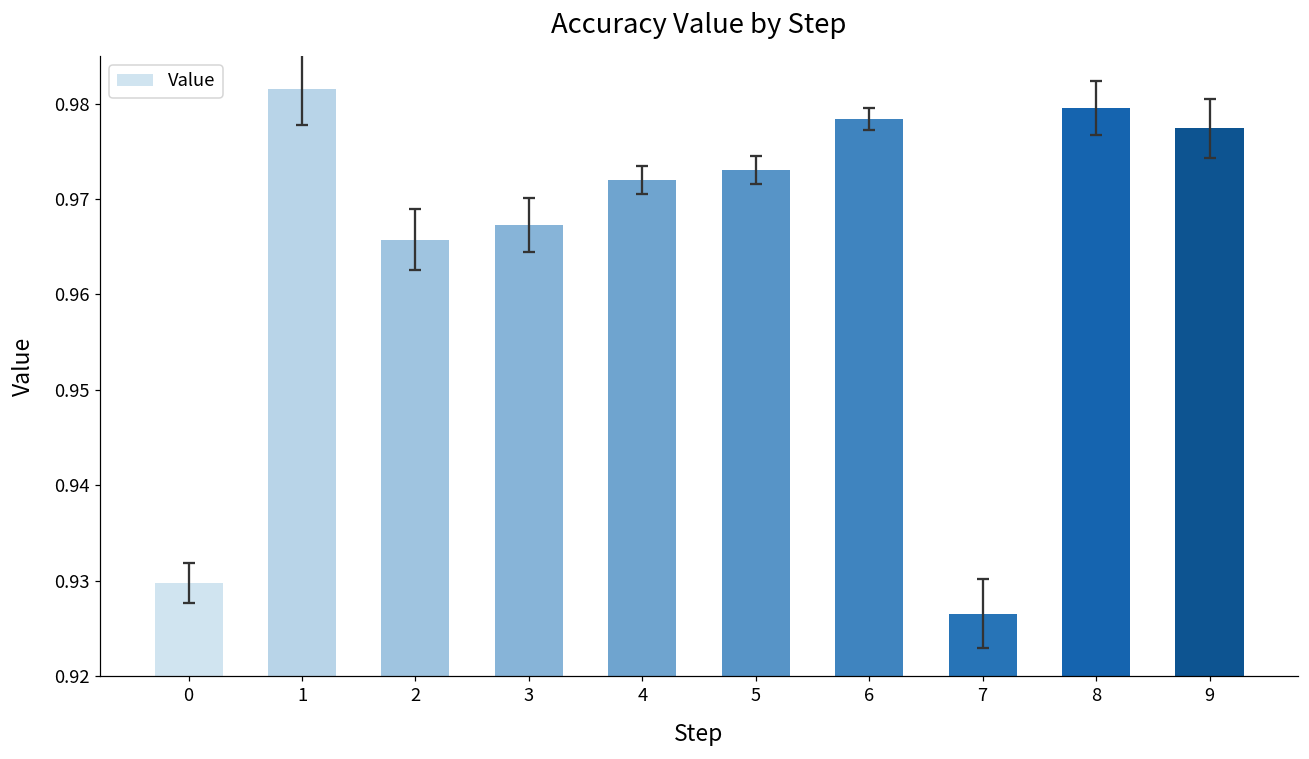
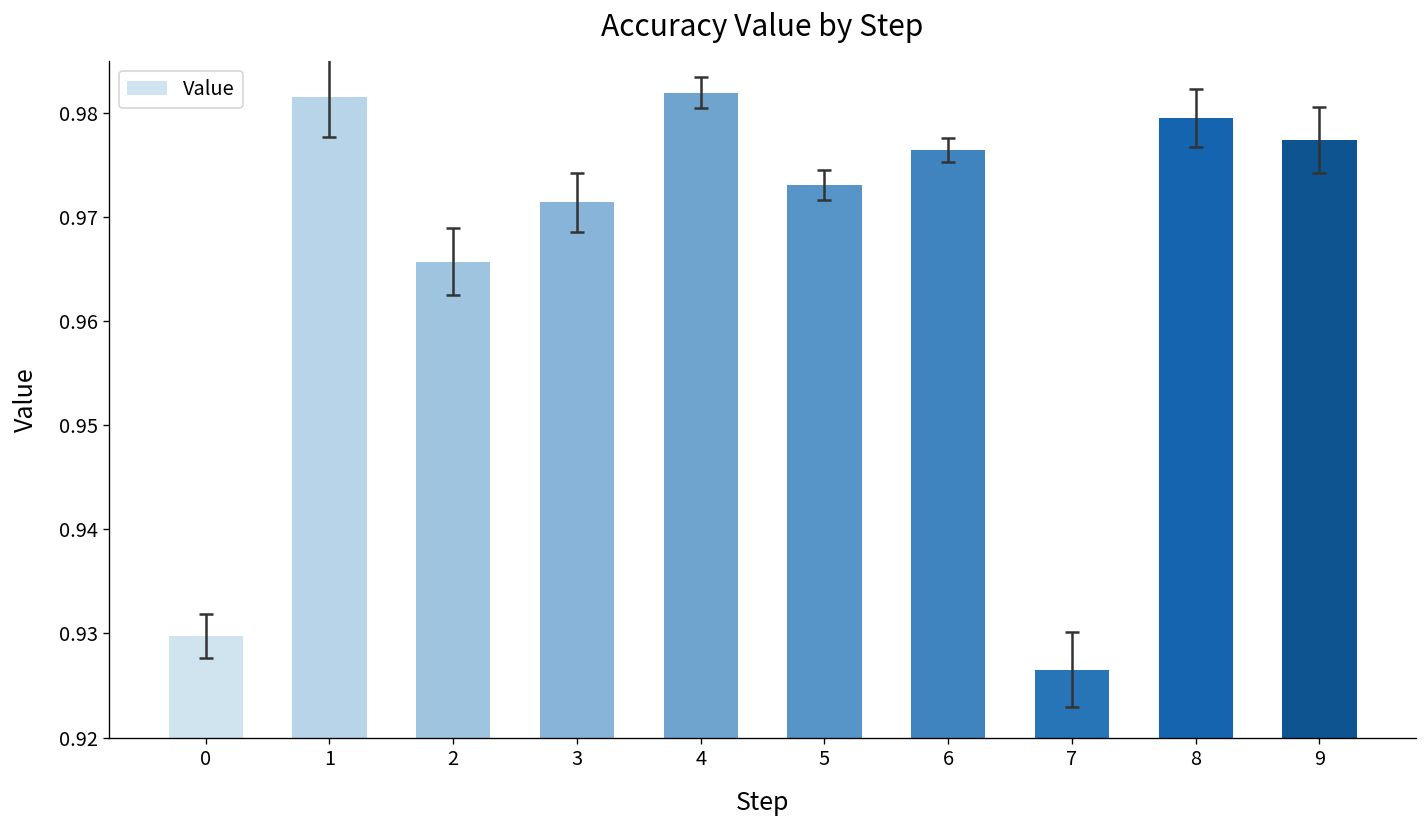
  {
    "Value": {
      "0": 0.930,
      "1": 0.982,
      "2": 0.966,
-     "3": 0.967,
-     "4": 0.972,
+     "3": 0.971,
+     "4": 0.982,
      "5": 0.973,
-     "6": 0.978,
+     "6": 0.976,
      "7": 0.927,
      "8": 0.980,
      "9": 0.977
    }
  }
